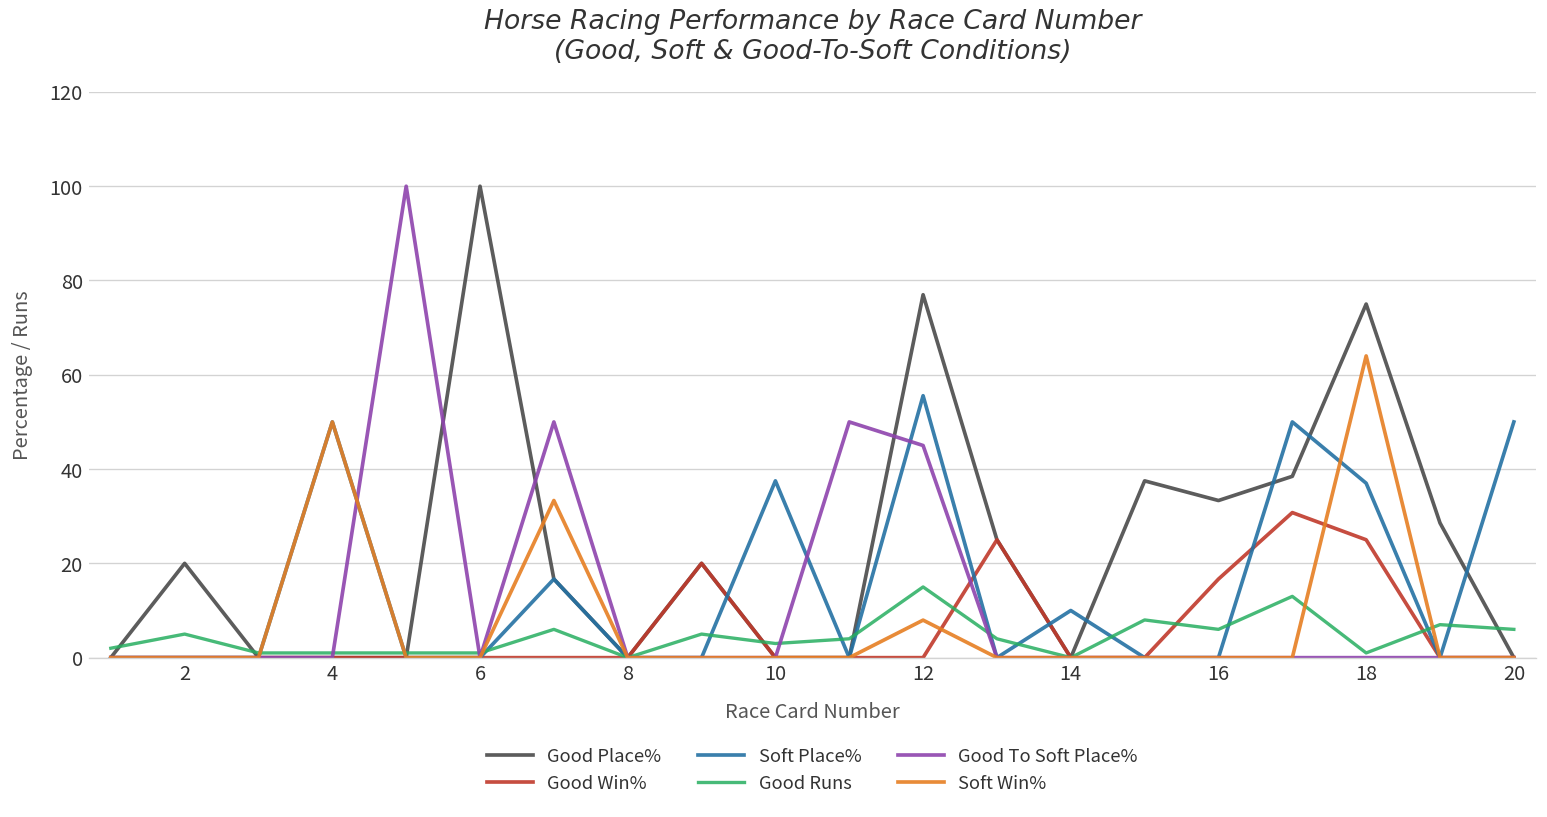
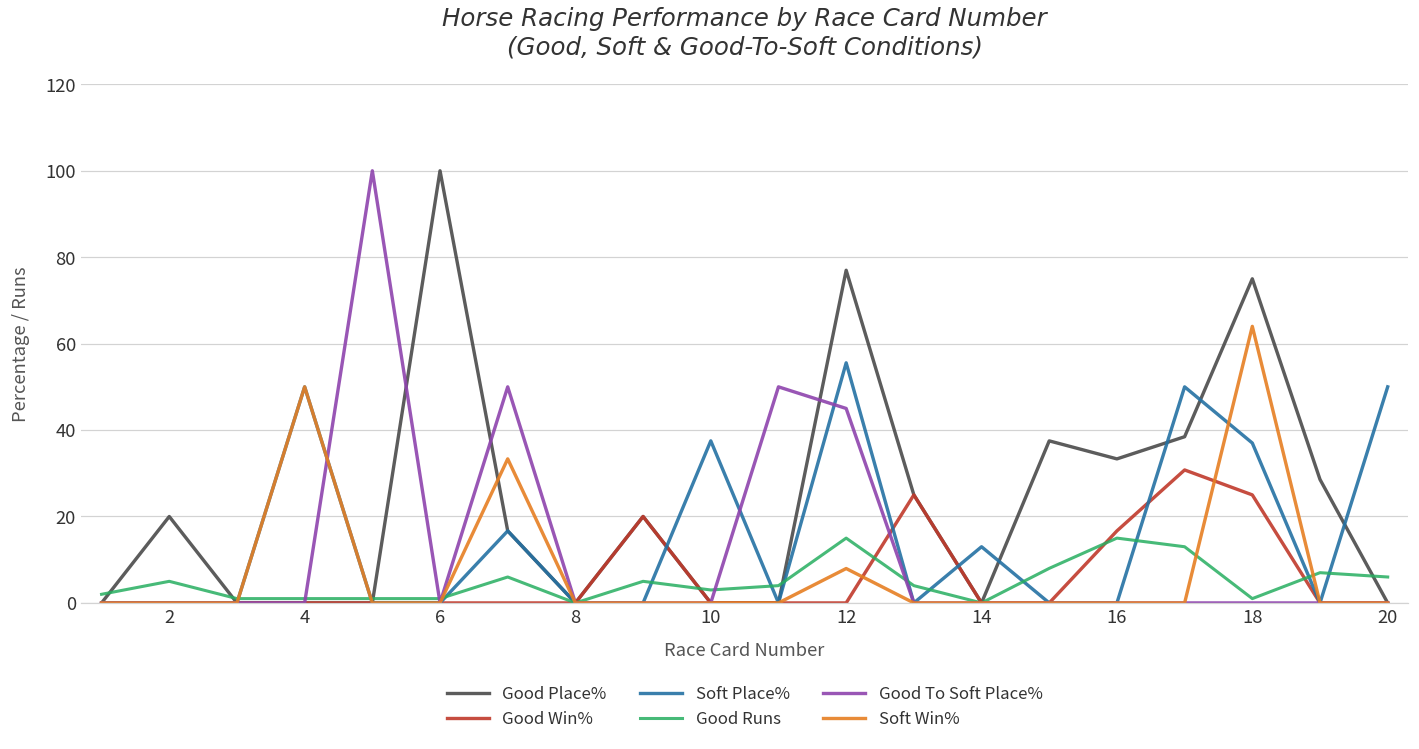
  {
    "Good Place%": {
      "2": 20,
      "6": 100,
      "12": 77,
      "16": 33,
      "18": 75
    },
    "Good Win%": {
      "12": 0,
      "16": 17,
      "18": 25
    },
    "Soft Place%": {
      "10": 38,
      "12": 56,
-     "14": 10,
+     "14": 13,
      "18": 37,
      "20": 50
    },
    "Good Runs": {
      "2": 5,
      "4": 1,
      "6": 1,
      "10": 3,
      "12": 15,
-     "16": 6,
+     "16": 15,
      "18": 1,
      "20": 6
    },
    "Good To Soft Place%": {
      "12": 45,
      "18": 0
    },
    "Soft Win%": {
      "12": 8,
      "18": 64
    }
  }
